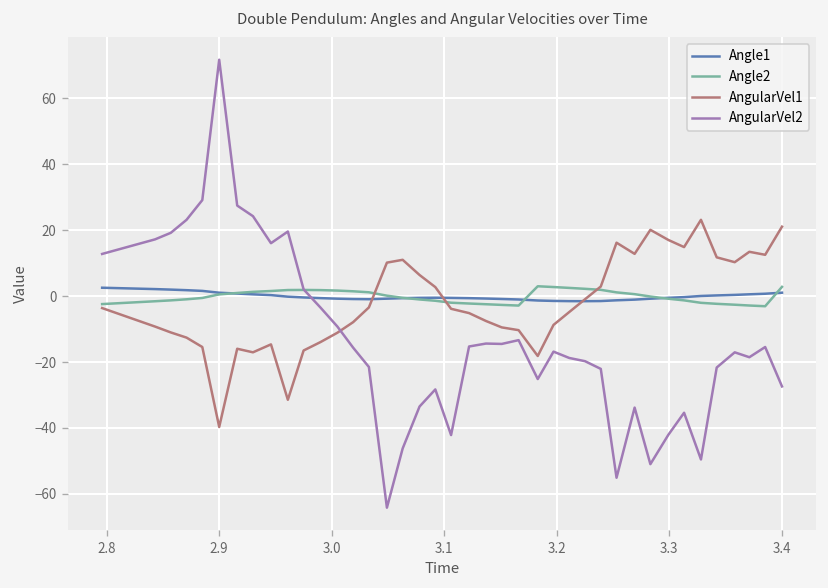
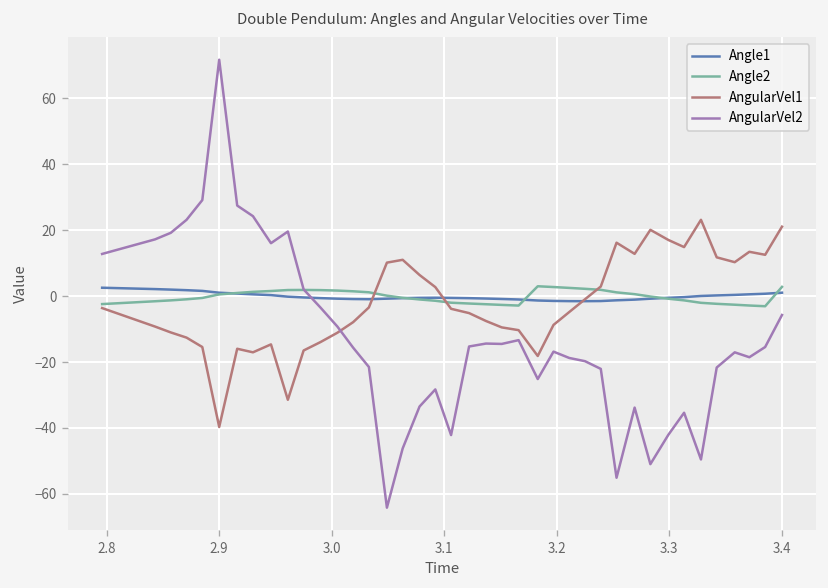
  {
    "Angle1": {
      "3.4": 1
    },
    "Angle2": {
      "3.4": 3
    },
    "AngularVel1": {
      "2.9": -40,
      "3.4": 21
    },
    "AngularVel2": {
      "2.9": 72,
-     "3.4": -27
+     "3.4": -6
    }
  }
